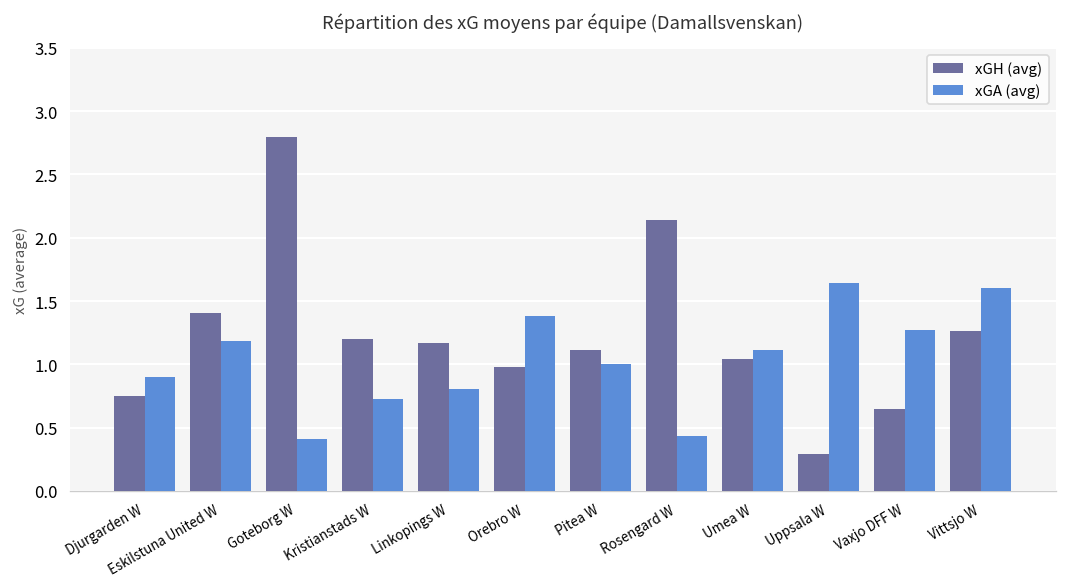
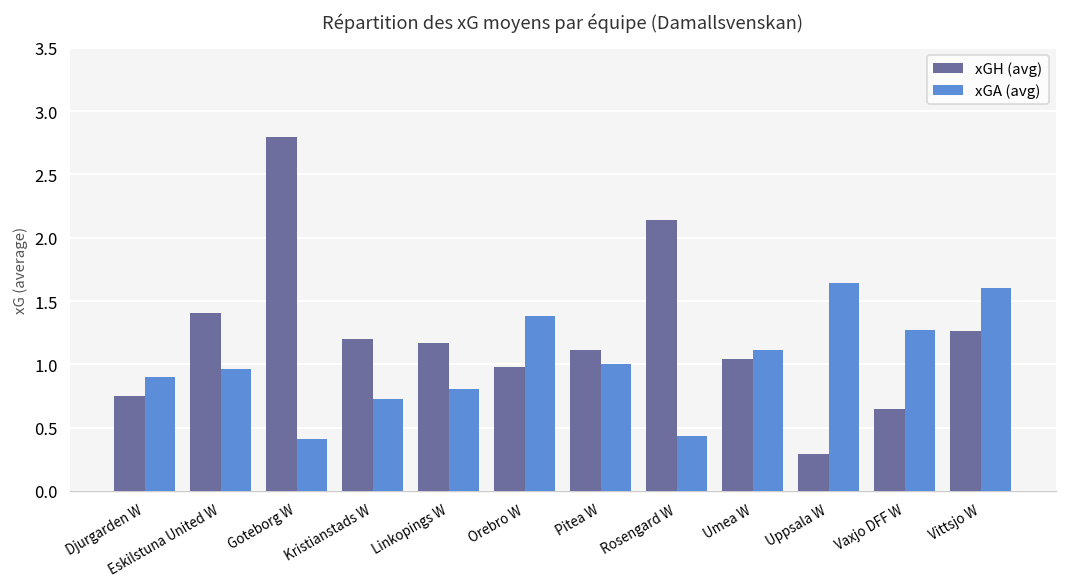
  {
    "xGH (avg)": {
      "Djurgarden W": 0.75,
      "Eskilstuna United W": 1.40,
      "Goteborg W": 2.79,
      "Kristianstads W": 1.20,
      "Linkopings W": 1.17,
      "Orebro W": 0.98,
      "Pitea W": 1.12,
      "Rosengard W": 2.14,
      "Umea W": 1.04,
      "Uppsala W": 0.29,
      "Vaxjo DFF W": 0.65,
      "Vittsjo W": 1.26
    },
    "xGA (avg)": {
      "Djurgarden W": 0.90,
-     "Eskilstuna United W": 1.18,
+     "Eskilstuna United W": 0.96,
      "Goteborg W": 0.41,
      "Kristianstads W": 0.73,
      "Linkopings W": 0.80,
      "Orebro W": 1.38,
      "Pitea W": 1.01,
      "Rosengard W": 0.43,
      "Umea W": 1.11,
      "Uppsala W": 1.64,
      "Vaxjo DFF W": 1.27,
      "Vittsjo W": 1.61
    }
  }
